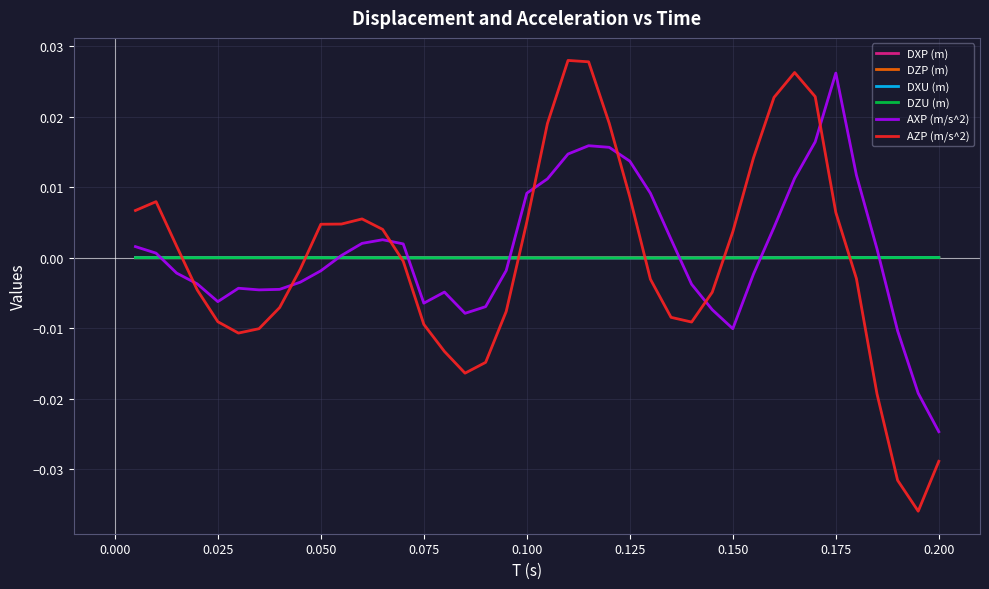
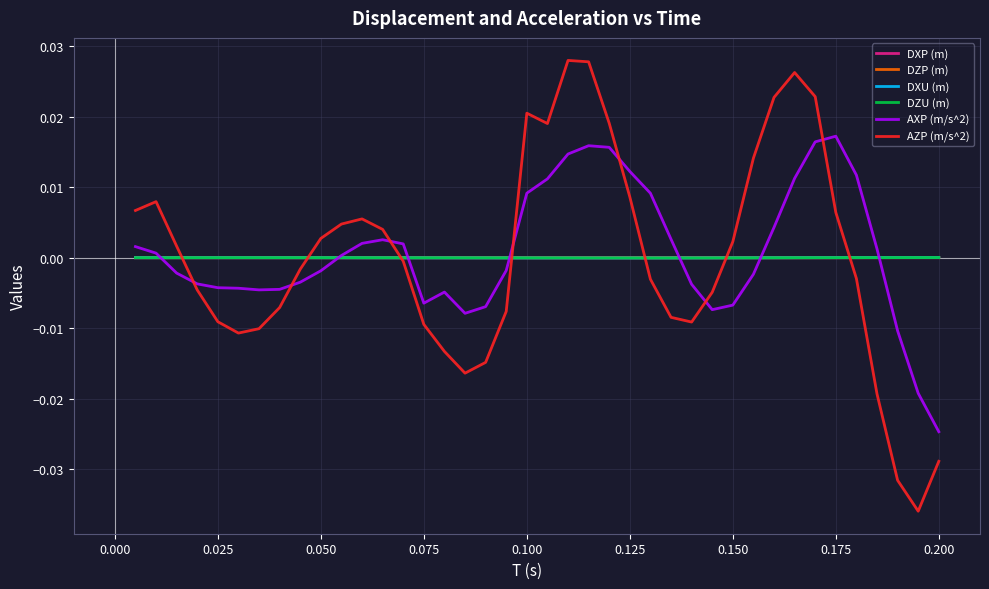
  {
    "AXP (m/s^2)": {
-     "0.025": -0.006,
+     "0.025": -0.004,
      "0.050": -0.002,
      "0.075": -0.006,
      "0.100": 0.009,
-     "0.125": 0.014,
-     "0.150": -0.010,
-     "0.175": 0.026,
+     "0.125": 0.012,
+     "0.150": -0.007,
+     "0.175": 0.017,
      "0.200": -0.025
    },
    "AZP (m/s^2)": {
      "0.025": -0.009,
-     "0.050": 0.005,
+     "0.050": 0.003,
      "0.075": -0.009,
-     "0.100": 0.005,
+     "0.100": 0.021,
      "0.125": 0.009,
-     "0.150": 0.004,
+     "0.150": 0.002,
      "0.175": 0.006,
      "0.200": -0.029
    }
  }
